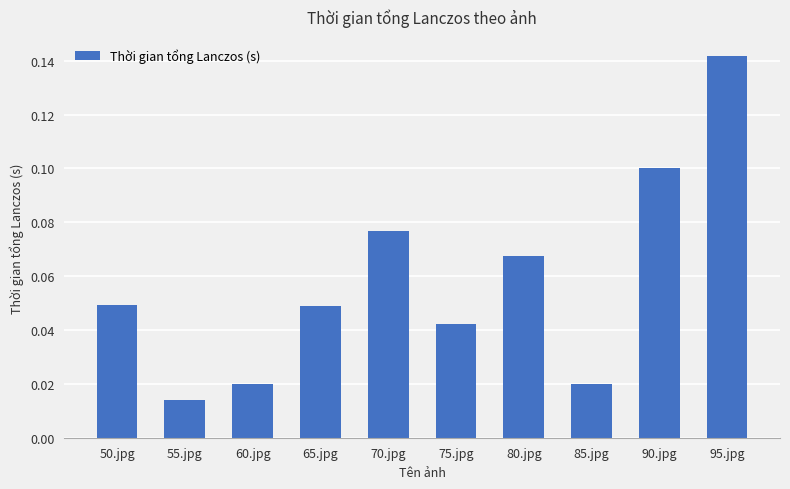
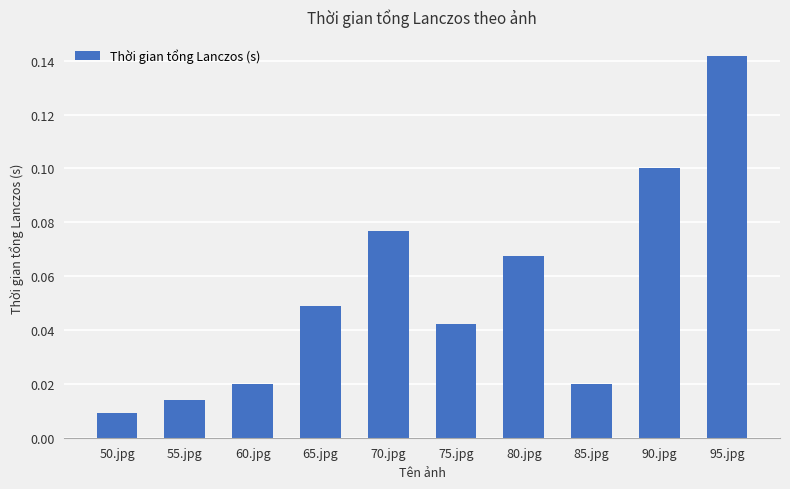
  {
-   "50.jpg": 0.049,
+   "50.jpg": 0.009,
    "55.jpg": 0.014,
    "60.jpg": 0.020,
    "65.jpg": 0.049,
    "70.jpg": 0.077,
    "75.jpg": 0.042,
    "80.jpg": 0.068,
    "85.jpg": 0.020,
    "90.jpg": 0.100,
    "95.jpg": 0.142
  }
